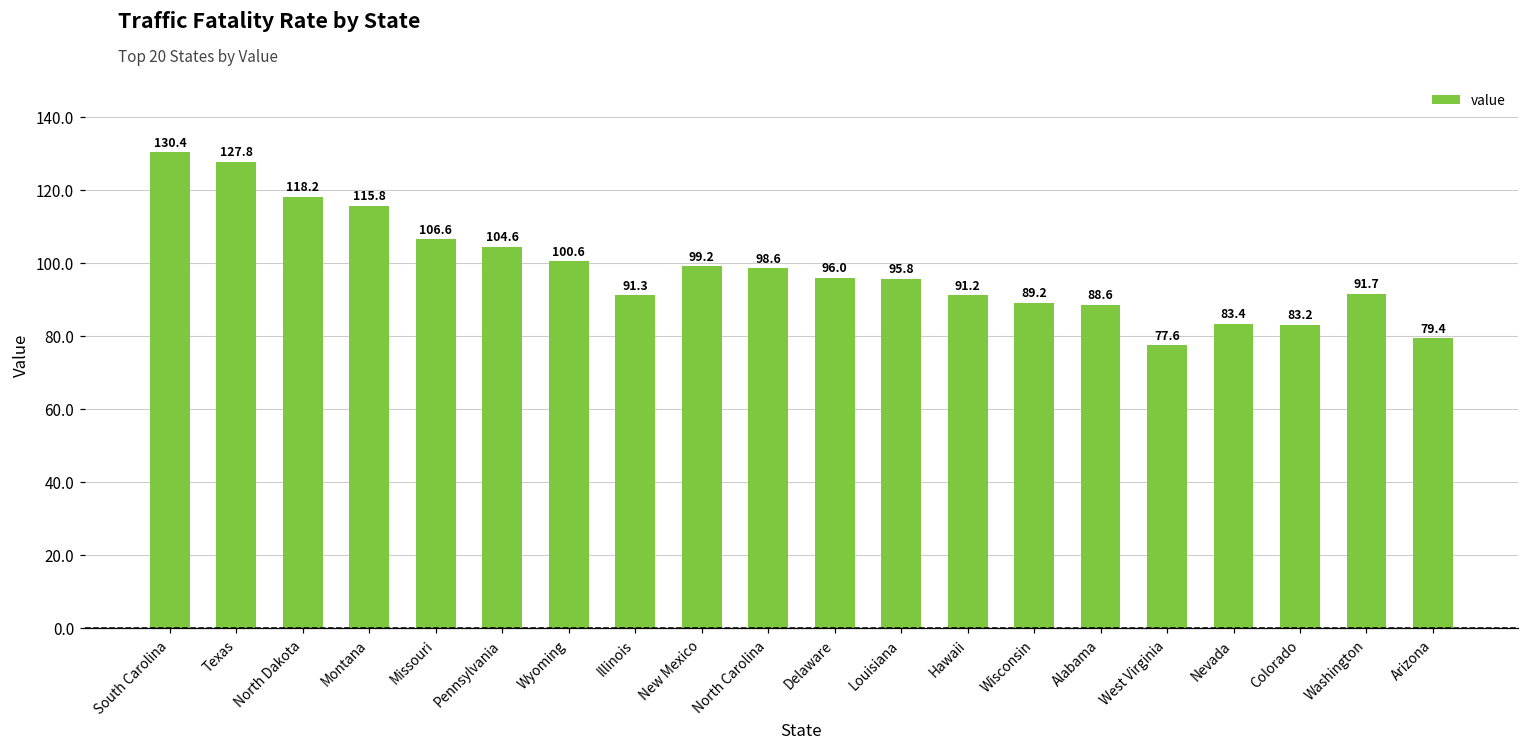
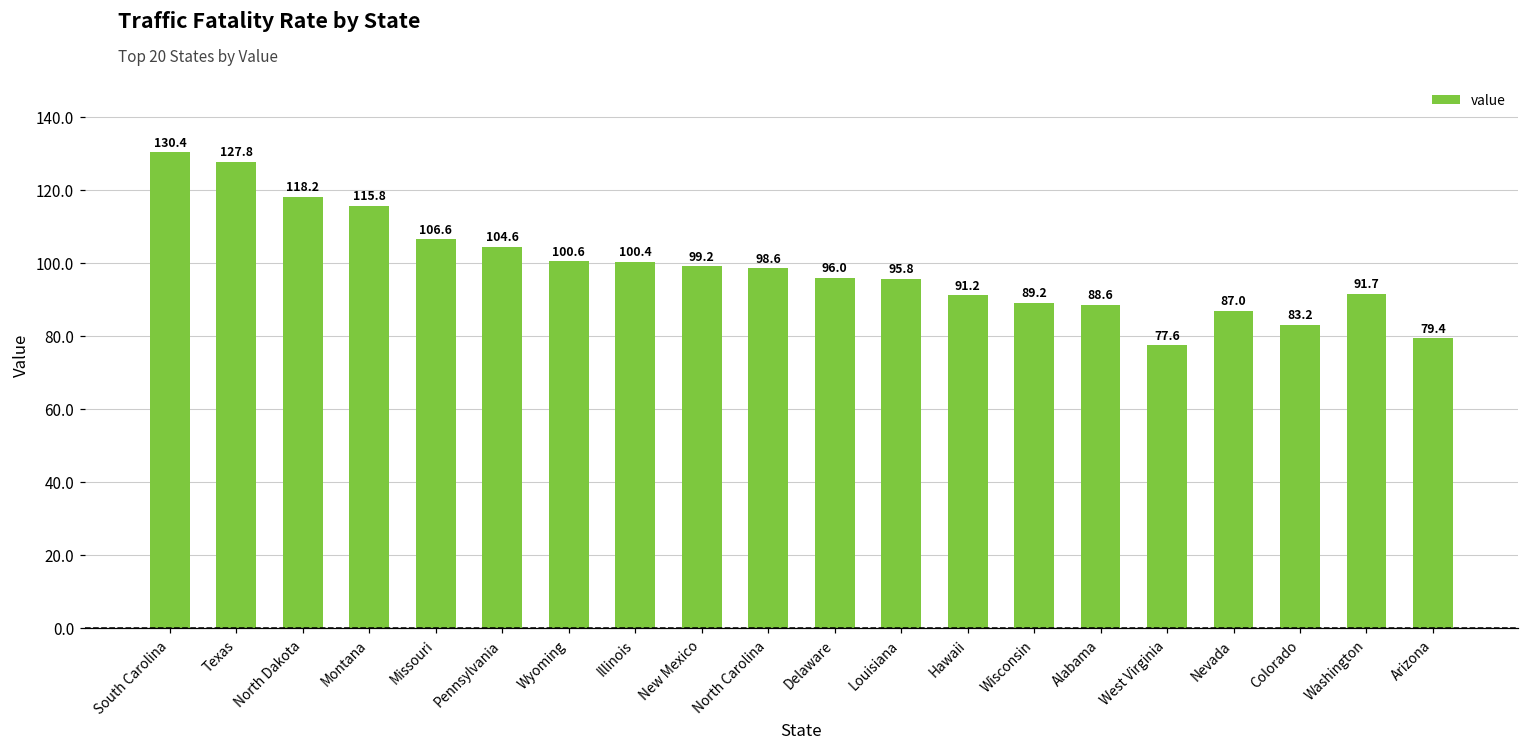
  {
    "South Carolina": 130.4,
    "Texas": 127.8,
    "North Dakota": 118.2,
    "Montana": 115.8,
    "Missouri": 106.6,
    "Pennsylvania": 104.6,
    "Wyoming": 100.6,
-   "Illinois": 91.3,
+   "Illinois": 100.4,
    "New Mexico": 99.2,
    "North Carolina": 98.6,
    "Delaware": 96.0,
    "Louisiana": 95.8,
    "Hawaii": 91.2,
    "Wisconsin": 89.2,
    "Alabama": 88.6,
    "West Virginia": 77.6,
-   "Nevada": 83.4,
+   "Nevada": 87.0,
    "Colorado": 83.2,
    "Washington": 91.7,
    "Arizona": 79.4
  }
